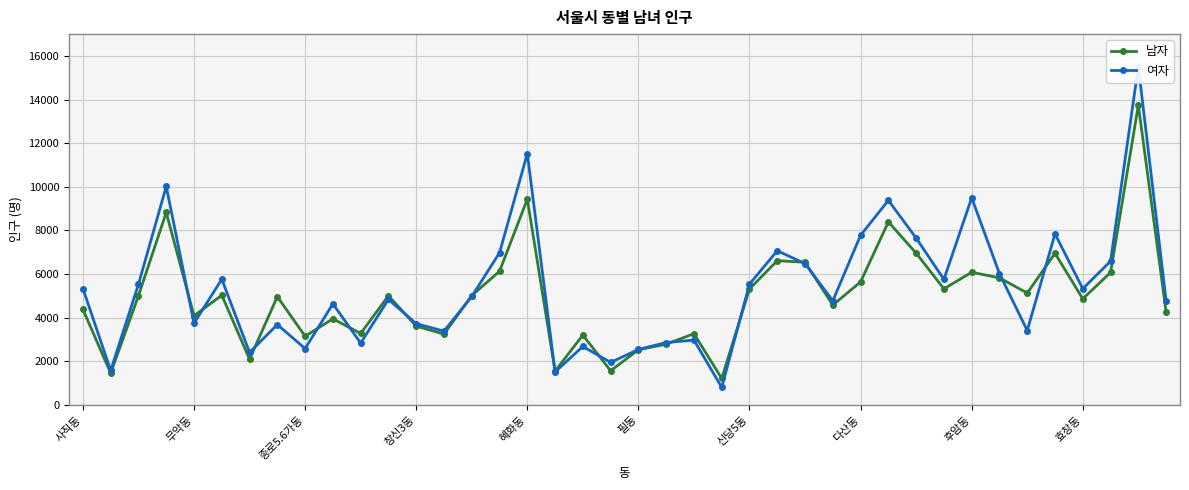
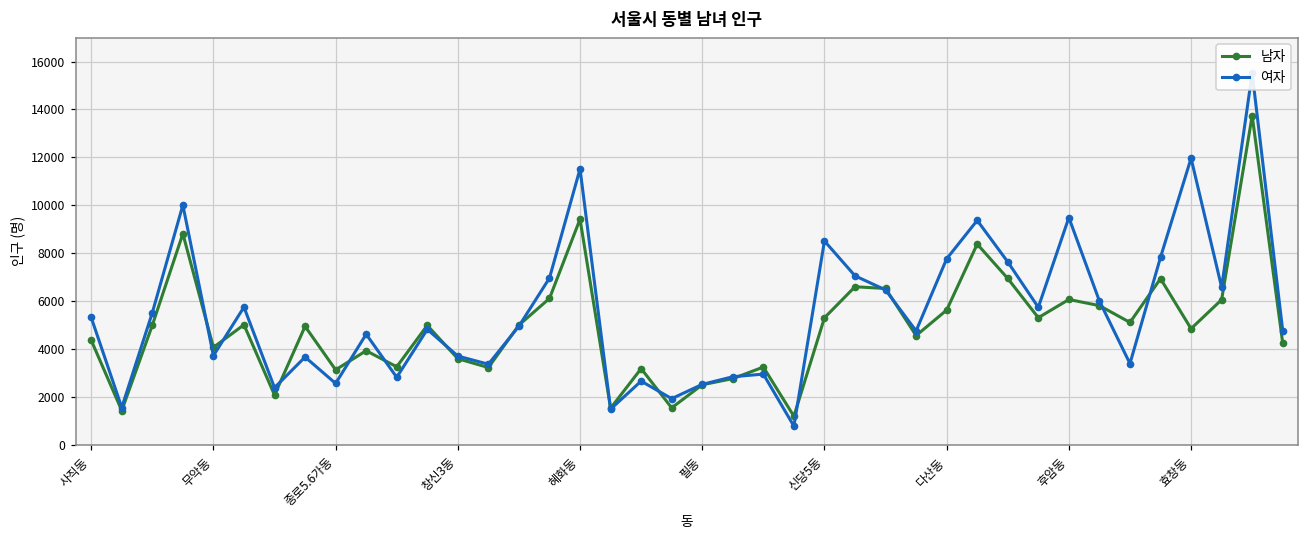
  {
    "남자": {
      "사직동": 4400,
      "무악동": 4100,
      "종로5.6가동": 3100,
      "혜화동": 9400,
      "신당5동": 5300,
      "다산동": 5600,
      "후암동": 6100,
      "효창동": 4900
    },
    "여자": {
      "사직동": 5300,
      "무악동": 3700,
      "종로5.6가동": 2600,
      "혜화동": 11500,
-     "신당5동": 5500,
+     "신당5동": 8500,
      "다산동": 7800,
      "후암동": 9500,
-     "효창동": 5300
+     "효창동": 12000
    }
  }
